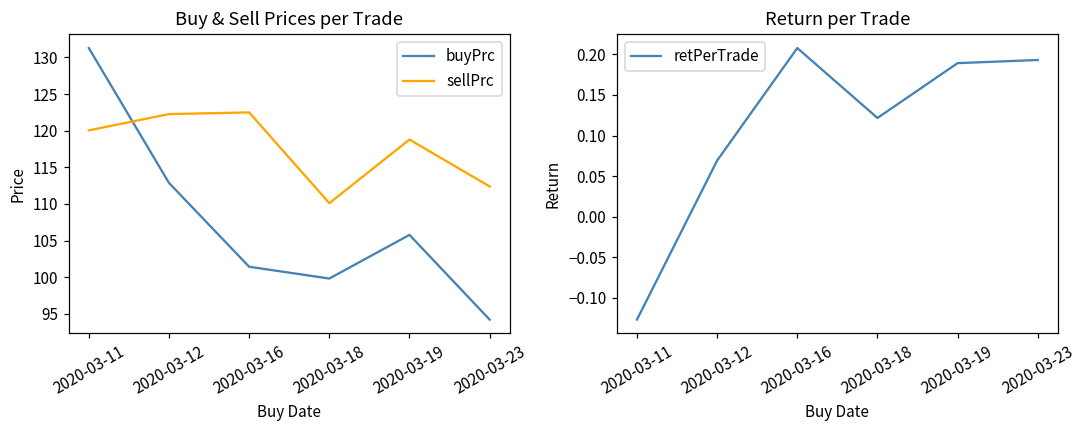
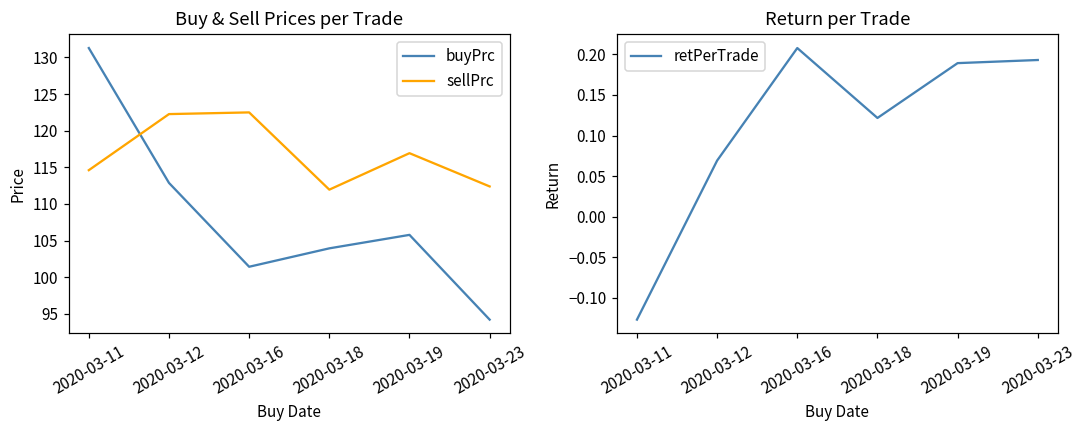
  {
    "Buy & Sell Prices per Trade": {
      "buyPrc": {
        "2020-03-11": 131,
        "2020-03-12": 113,
        "2020-03-16": 101,
-       "2020-03-18": 100,
+       "2020-03-18": 104,
        "2020-03-19": 106,
        "2020-03-23": 94
      },
      "sellPrc": {
-       "2020-03-11": 120,
+       "2020-03-11": 115,
        "2020-03-12": 122,
        "2020-03-16": 123,
-       "2020-03-18": 110,
-       "2020-03-19": 119,
+       "2020-03-18": 112,
+       "2020-03-19": 117,
        "2020-03-23": 112
      }
    },
    "Return per Trade": {
      "2020-03-11": -0.13,
      "2020-03-12": 0.07,
      "2020-03-16": 0.21,
      "2020-03-18": 0.12,
      "2020-03-19": 0.19,
      "2020-03-23": 0.19
    }
  }
